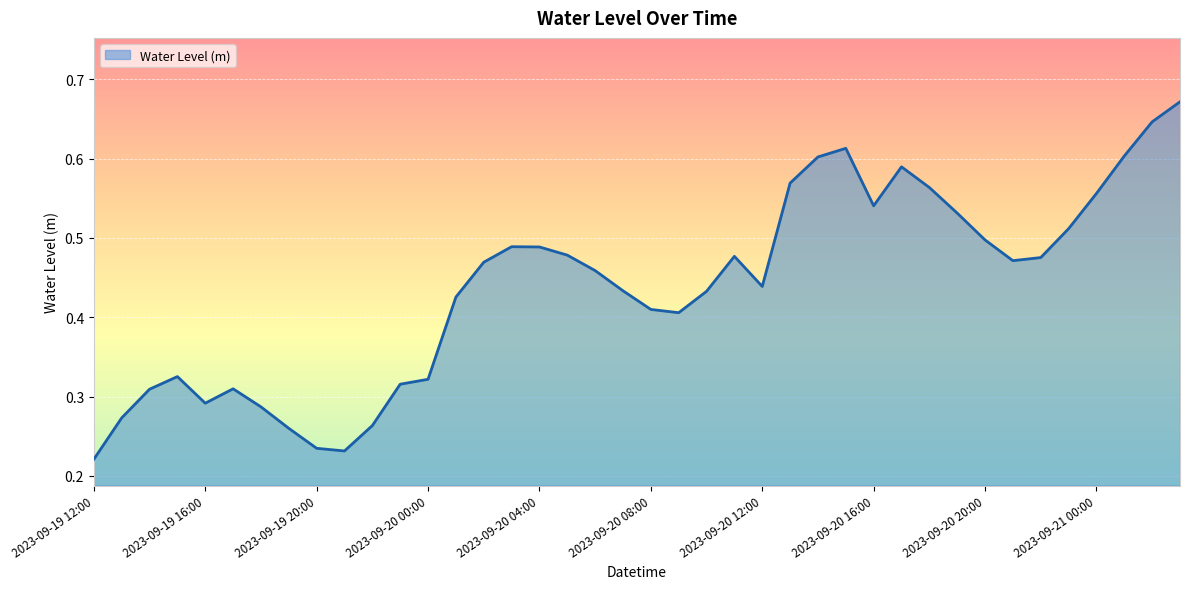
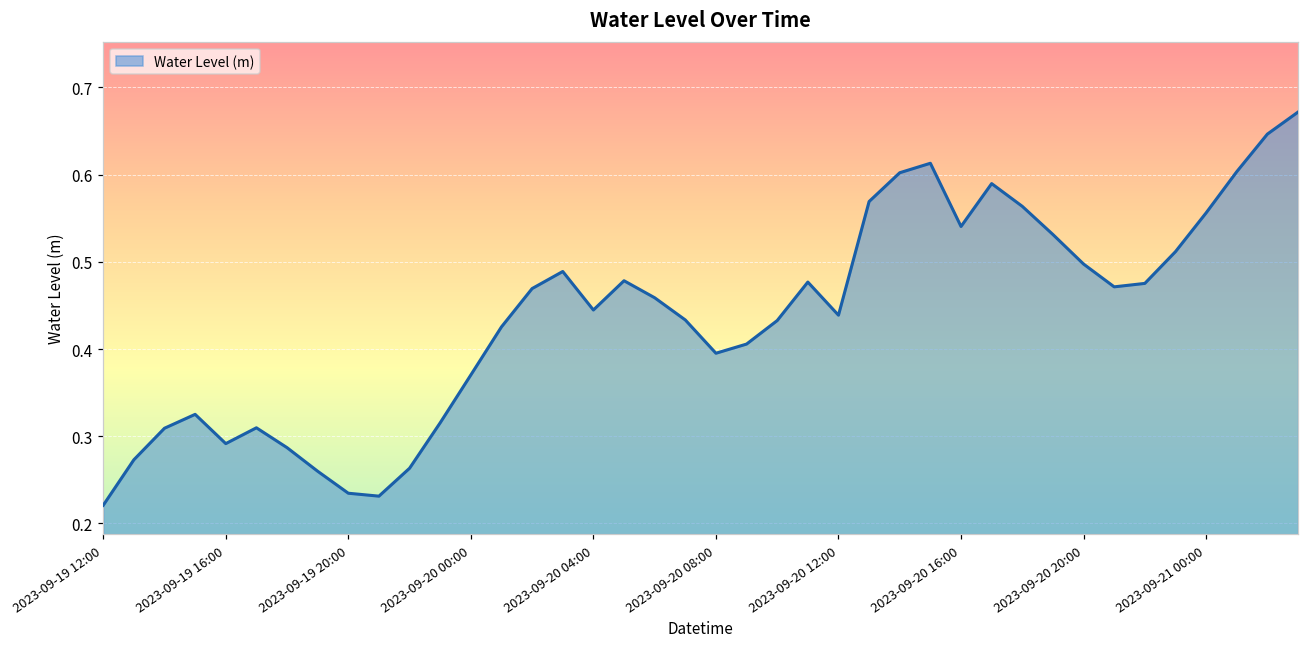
  {
    "2023-09-19 12:00": 0.22,
    "2023-09-19 16:00": 0.29,
    "2023-09-19 20:00": 0.23,
-   "2023-09-20 00:00": 0.32,
-   "2023-09-20 04:00": 0.49,
-   "2023-09-20 08:00": 0.41,
+   "2023-09-20 00:00": 0.37,
+   "2023-09-20 04:00": 0.44,
+   "2023-09-20 08:00": 0.40,
    "2023-09-20 12:00": 0.44,
    "2023-09-20 16:00": 0.54,
    "2023-09-20 20:00": 0.50,
    "2023-09-21 00:00": 0.56
  }
